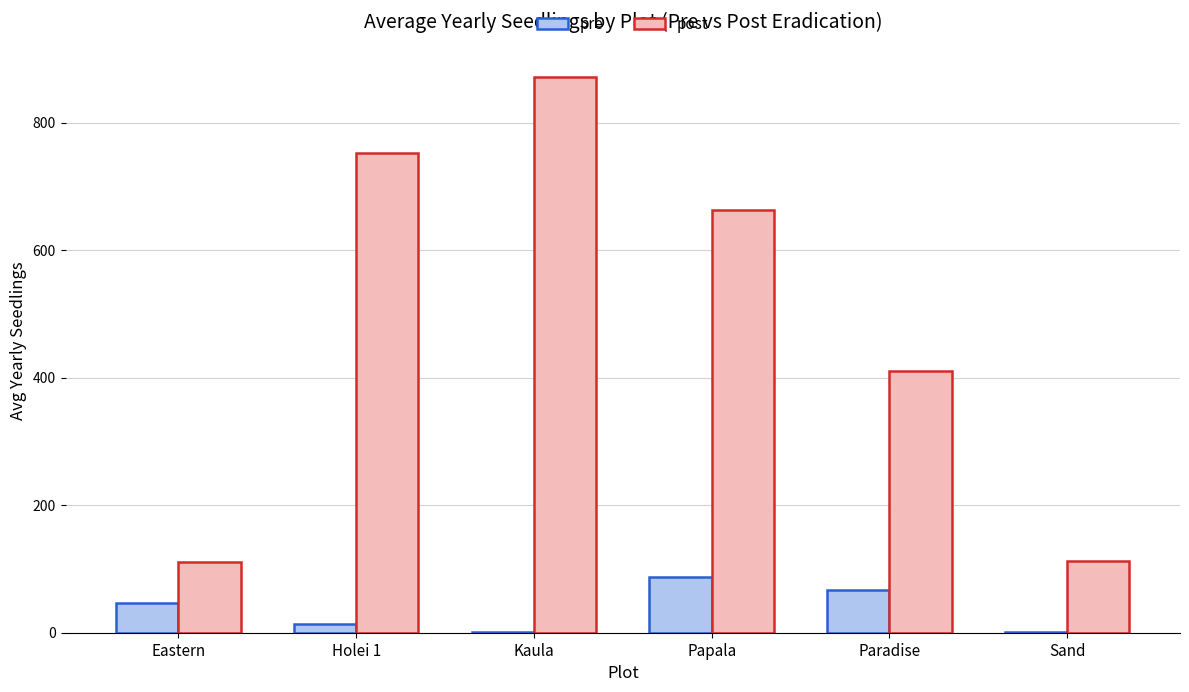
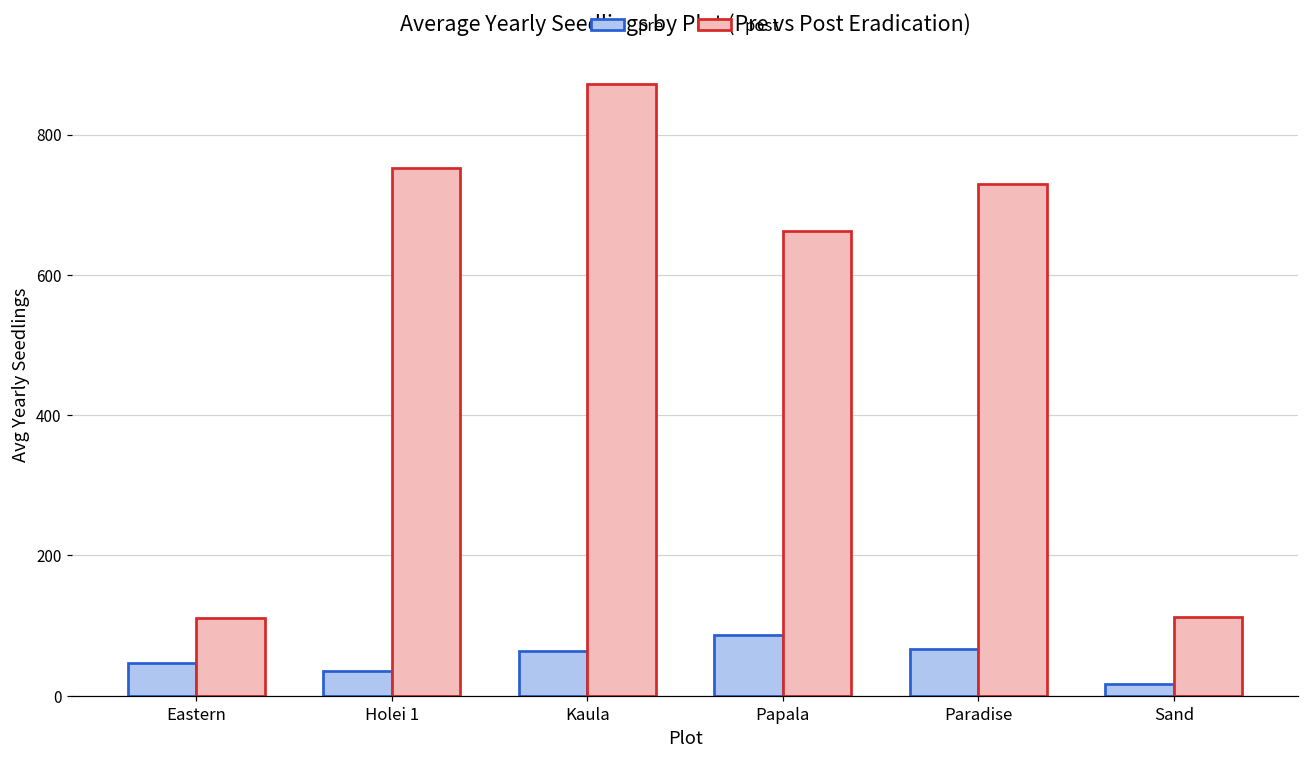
  {
    "pre": {
      "Eastern": 50,
-     "Holei 1": 10,
-     "Kaula": 0,
+     "Holei 1": 30,
+     "Kaula": 60,
      "Papala": 90,
      "Paradise": 70,
-     "Sand": 0
+     "Sand": 20
    },
    "post": {
      "Eastern": 110,
      "Holei 1": 750,
      "Kaula": 870,
      "Papala": 660,
-     "Paradise": 410,
+     "Paradise": 730,
      "Sand": 110
    }
  }
